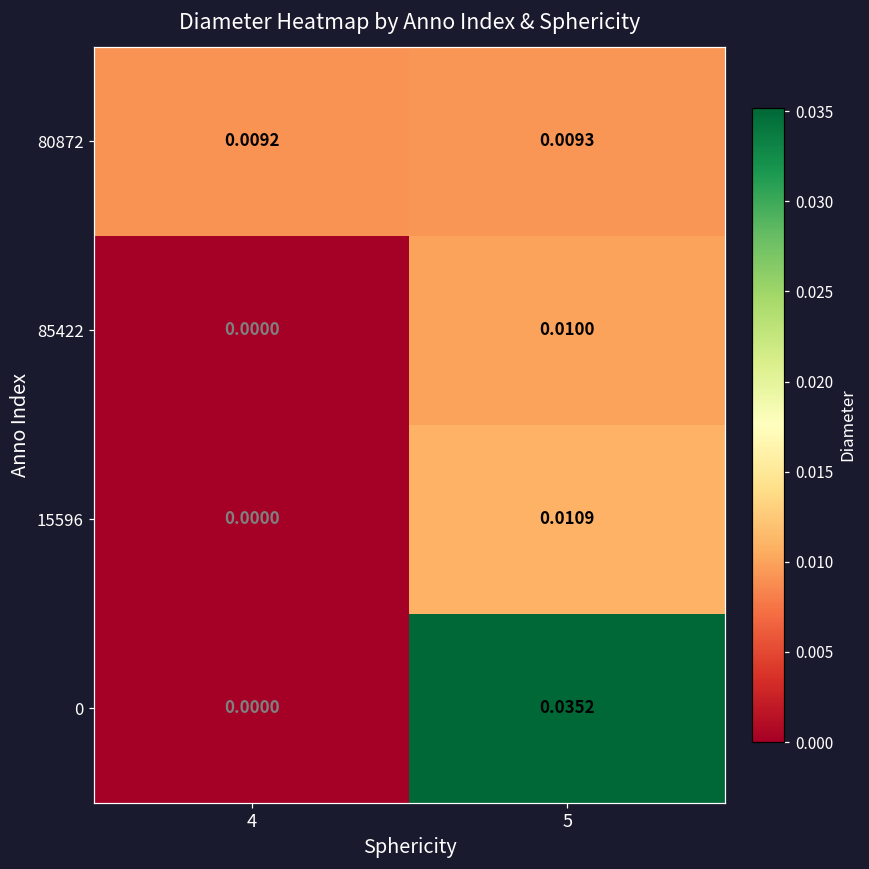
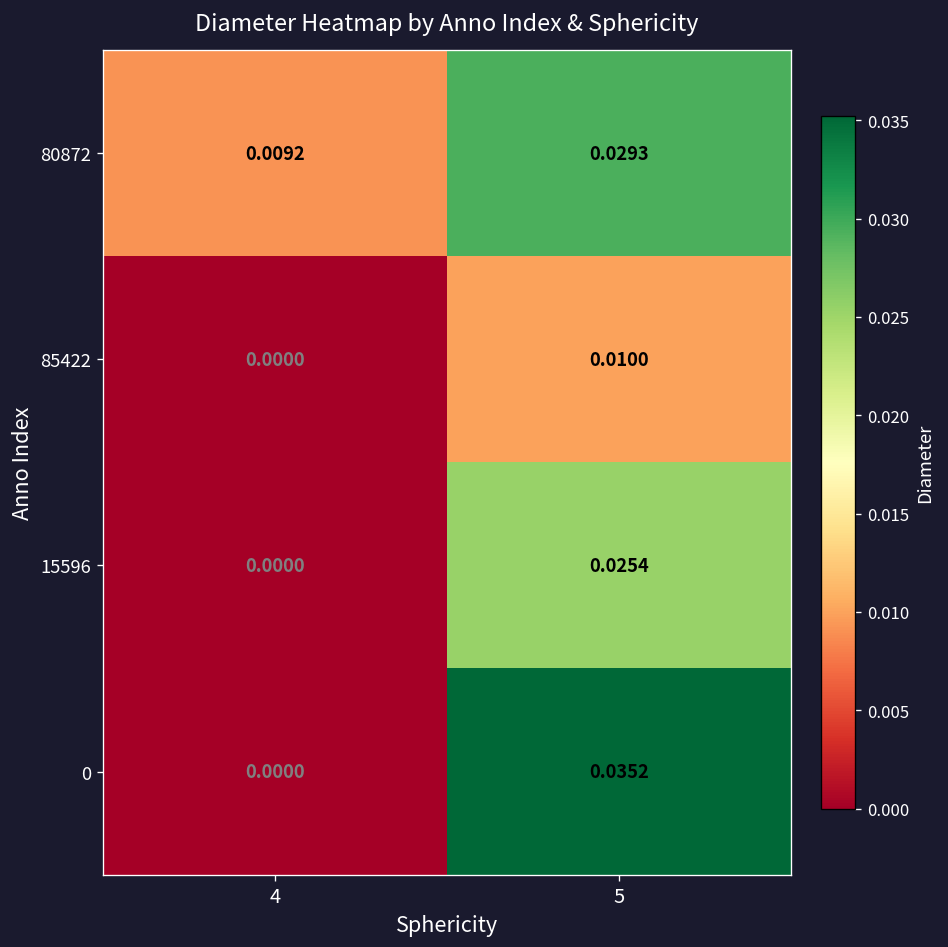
  {
    "80872": {
      "4": 0.0092,
-     "5": 0.0093
+     "5": 0.0293
    },
    "85422": {
      "4": 0.0000,
      "5": 0.0100
    },
    "15596": {
      "4": 0.0000,
-     "5": 0.0109
+     "5": 0.0254
    },
    "0": {
      "4": 0.0000,
      "5": 0.0352
    }
  }
